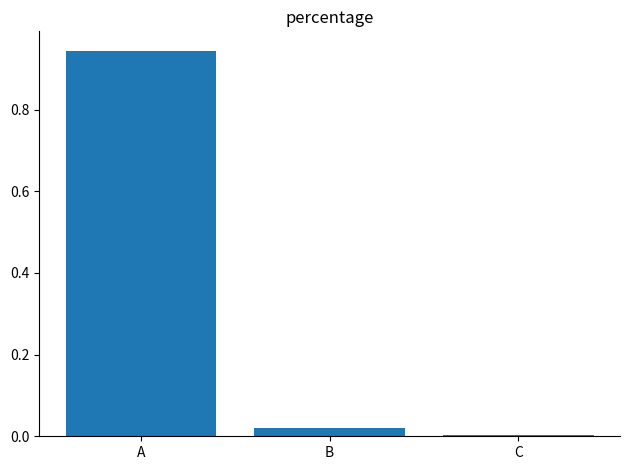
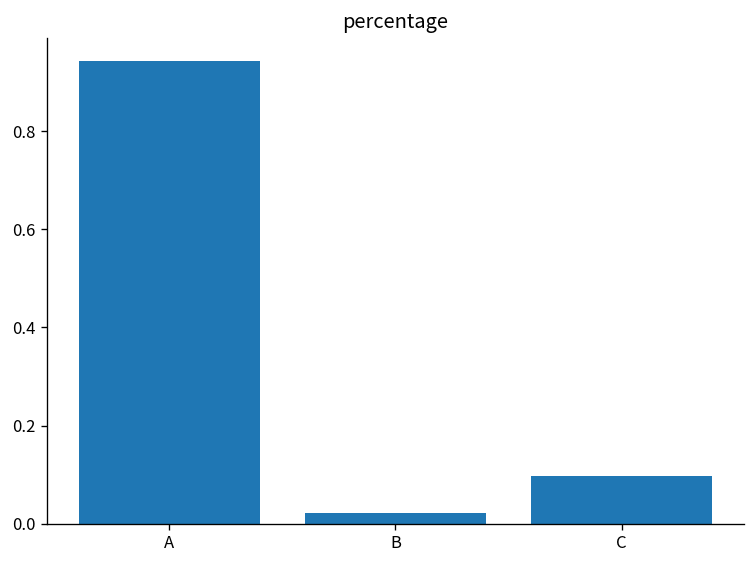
  {
    "A": 0.94,
    "B": 0.02,
-   "C": 0.00
+   "C": 0.10
  }
